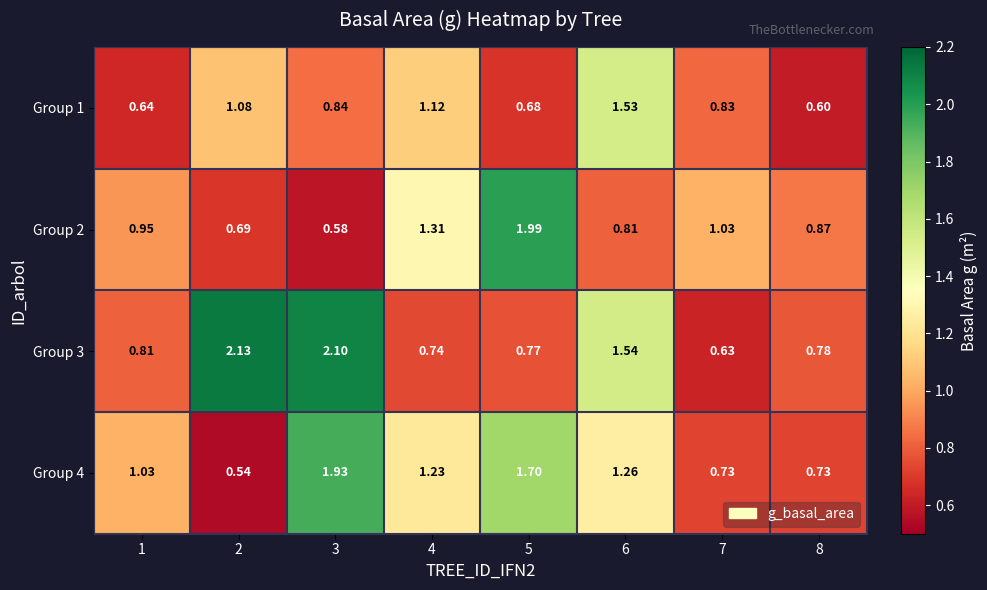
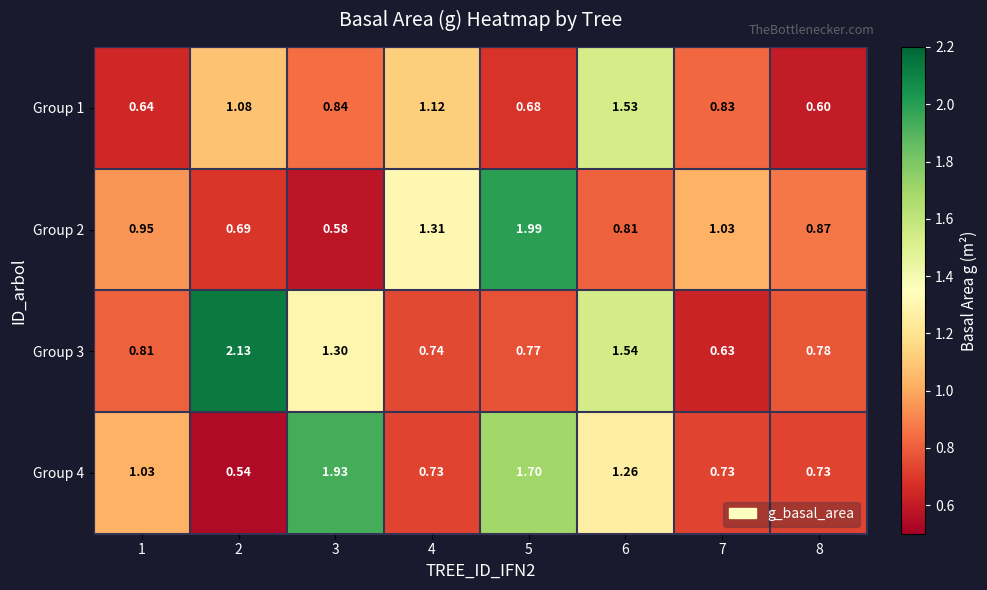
  {
    "Group 1": {
      "1": 0.64,
      "2": 1.08,
      "3": 0.84,
      "4": 1.12,
      "5": 0.68,
      "6": 1.53,
      "7": 0.83,
      "8": 0.60
    },
    "Group 2": {
      "1": 0.95,
      "2": 0.69,
      "3": 0.58,
      "4": 1.31,
      "5": 1.99,
      "6": 0.81,
      "7": 1.03,
      "8": 0.87
    },
    "Group 3": {
      "1": 0.81,
      "2": 2.13,
-     "3": 2.10,
+     "3": 1.30,
      "4": 0.74,
      "5": 0.77,
      "6": 1.54,
      "7": 0.63,
      "8": 0.78
    },
    "Group 4": {
      "1": 1.03,
      "2": 0.54,
      "3": 1.93,
-     "4": 1.23,
+     "4": 0.73,
      "5": 1.70,
      "6": 1.26,
      "7": 0.73,
      "8": 0.73
    }
  }
